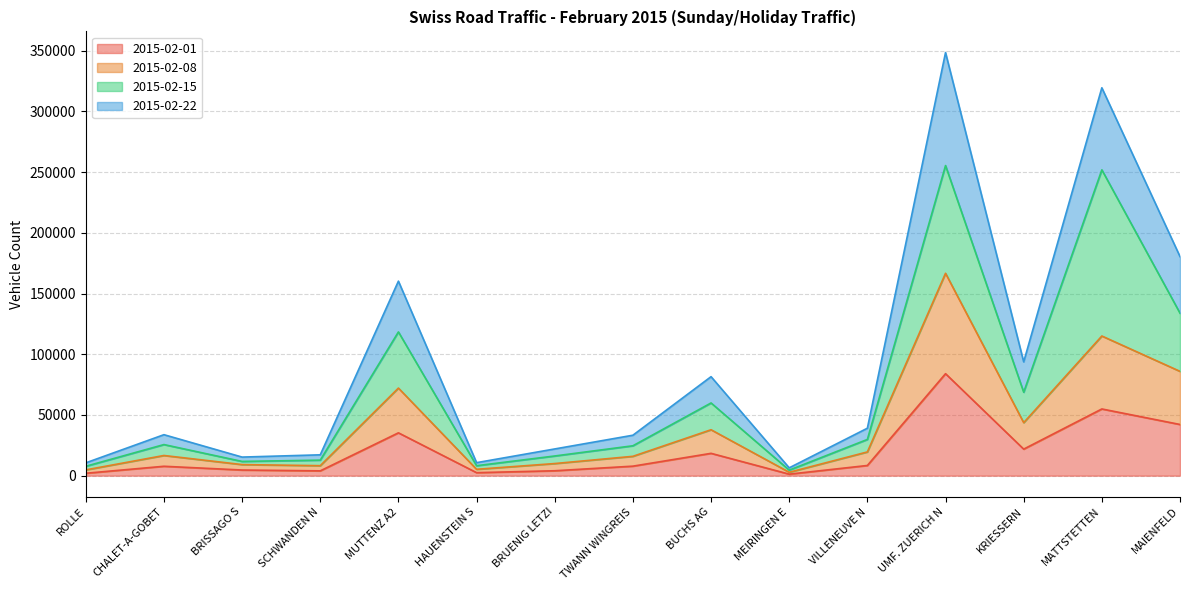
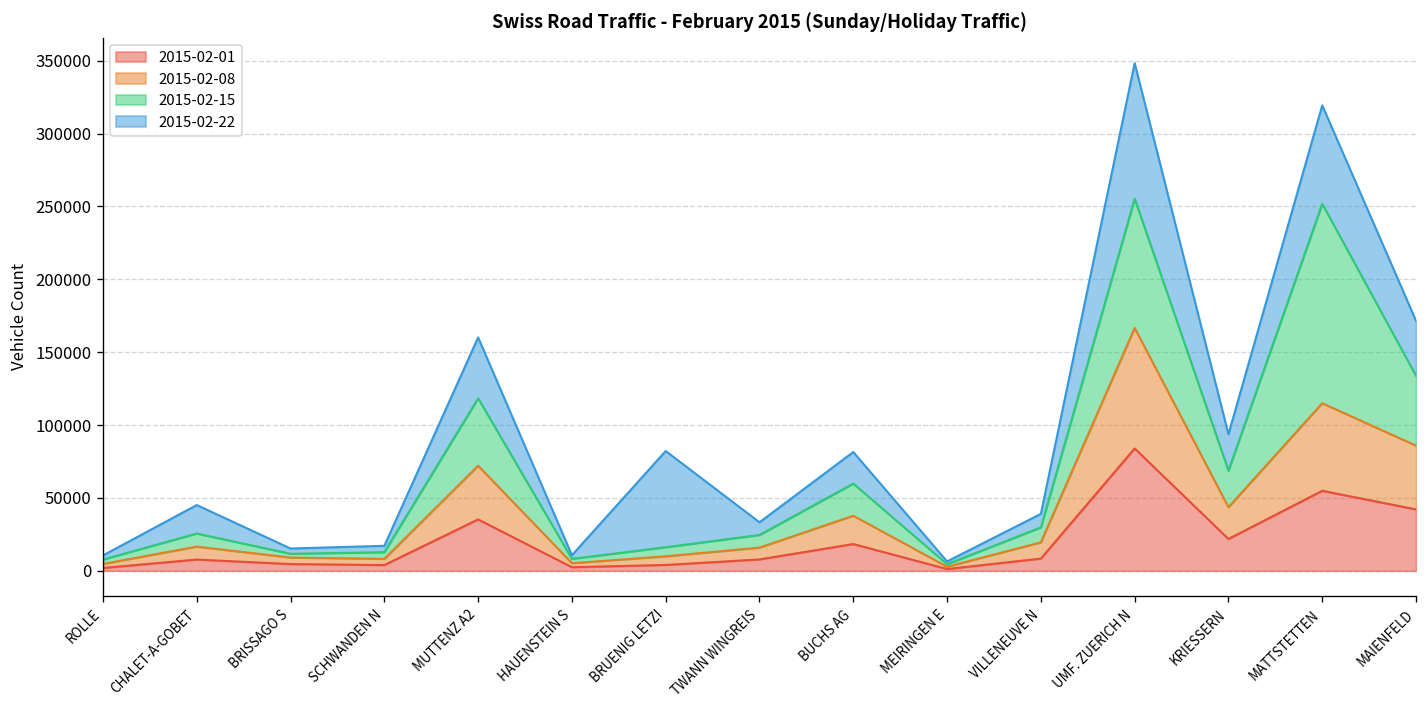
  {
    "2015-02-15": {
      "ROLLE": 3000,
      "CHALET-A-GOBET": 9000,
      "BRISSAGO S": 3000,
      "SCHWANDEN N": 5000,
      "MUTTENZ A2": 46000,
      "HAUENSTEIN S": 3000,
      "BRUENIG LETZI": 6000,
      "TWANN WINGREIS": 9000,
      "BUCHS AG": 22000,
      "VILLENEUVE N": 10000,
      "UMF. ZUERICH N": 89000,
      "KRIESSERN": 25000,
      "MATTSTETTEN": 137000,
      "MAIENFELD": 48000
    },
    "2015-02-22": {
      "ROLLE": 3000,
-     "CHALET-A-GOBET": 8000,
+     "CHALET-A-GOBET": 20000,
      "BRISSAGO S": 4000,
      "SCHWANDEN N": 4000,
      "MUTTENZ A2": 42000,
      "HAUENSTEIN S": 3000,
-     "BRUENIG LETZI": 6000,
+     "BRUENIG LETZI": 66000,
      "TWANN WINGREIS": 9000,
      "BUCHS AG": 22000,
      "VILLENEUVE N": 9000,
      "UMF. ZUERICH N": 93000,
      "KRIESSERN": 25000,
      "MATTSTETTEN": 68000,
-     "MAIENFELD": 47000
+     "MAIENFELD": 38000
    }
  }
